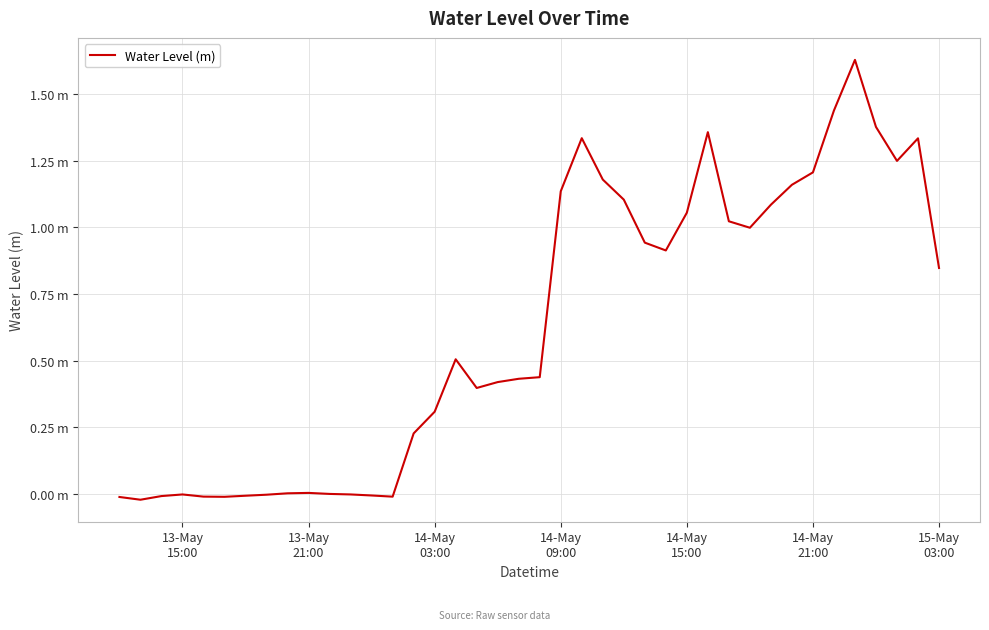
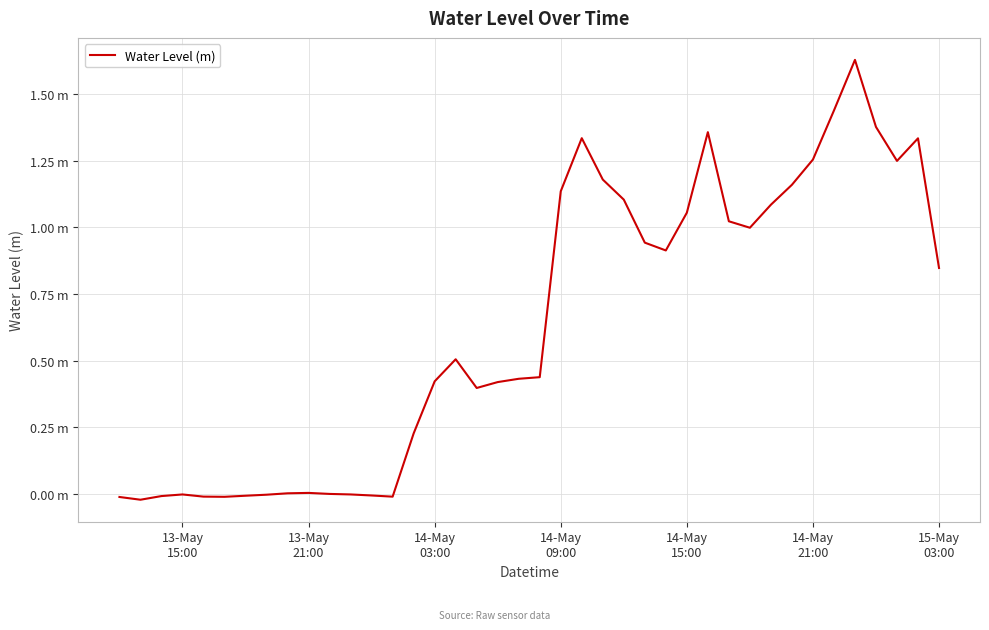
  {
    "13-May 15:00": "0.00 m",
    "13-May 21:00": "0.00 m",
-   "14-May 03:00": "0.31 m",
+   "14-May 03:00": "0.42 m",
    "14-May 09:00": "1.14 m",
    "14-May 15:00": "1.06 m",
-   "14-May 21:00": "1.21 m",
+   "14-May 21:00": "1.25 m",
    "15-May 03:00": "0.85 m"
  }
